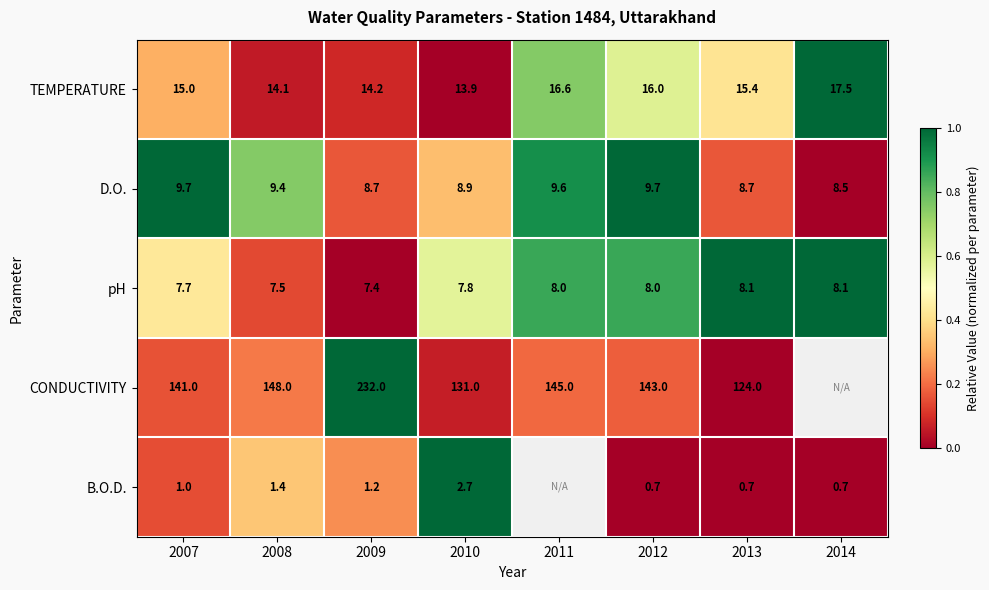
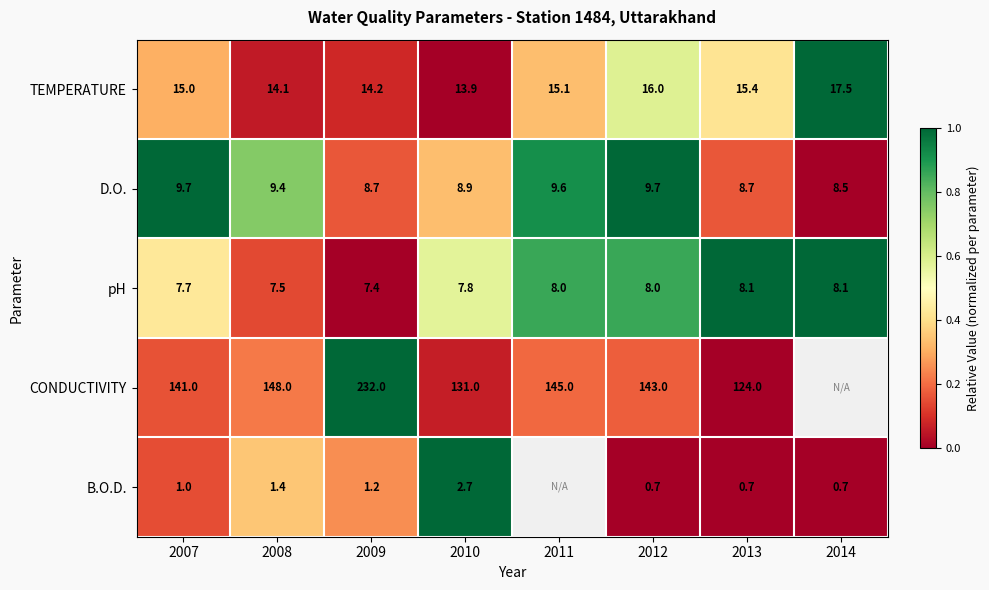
  {
    "TEMPERATURE": {
      "2007": 15.0,
      "2008": 14.1,
      "2009": 14.2,
      "2010": 13.9,
-     "2011": 16.6,
+     "2011": 15.1,
      "2012": 16.0,
      "2013": 15.4,
      "2014": 17.5
    },
    "D.O.": {
      "2007": 9.7,
      "2008": 9.4,
      "2009": 8.7,
      "2010": 8.9,
      "2011": 9.6,
      "2012": 9.7,
      "2013": 8.7,
      "2014": 8.5
    },
    "pH": {
      "2007": 7.7,
      "2008": 7.5,
      "2009": 7.4,
      "2010": 7.8,
      "2011": 8.0,
      "2012": 8.0,
      "2013": 8.1,
      "2014": 8.1
    },
    "CONDUCTIVITY": {
      "2007": 141.0,
      "2008": 148.0,
      "2009": 232.0,
      "2010": 131.0,
      "2011": 145.0,
      "2012": 143.0,
      "2013": 124.0
    },
    "B.O.D.": {
      "2007": 1.0,
      "2008": 1.4,
      "2009": 1.2,
      "2010": 2.7,
      "2012": 0.7,
      "2013": 0.7,
      "2014": 0.7
    }
  }
